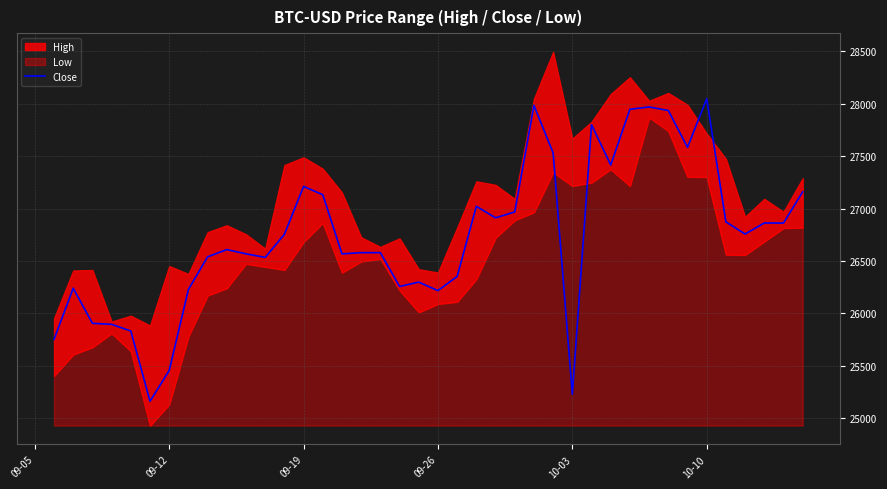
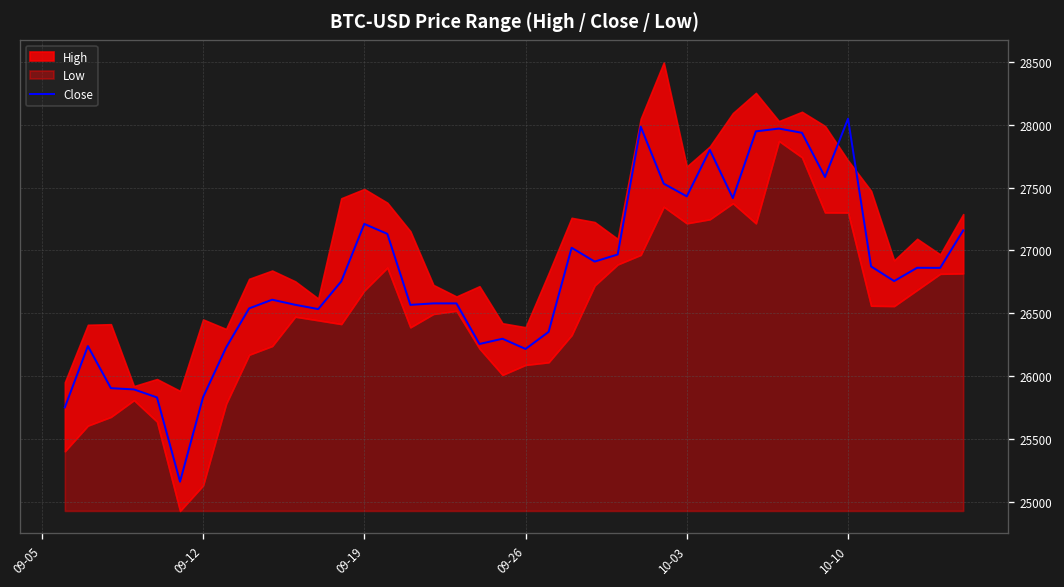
  {
    "Close": {
-     "09-12": 25460,
+     "09-12": 25830,
      "09-19": 27210,
      "09-26": 26220,
-     "10-03": 25230,
+     "10-03": 27430,
      "10-10": 28050
    }
  }
